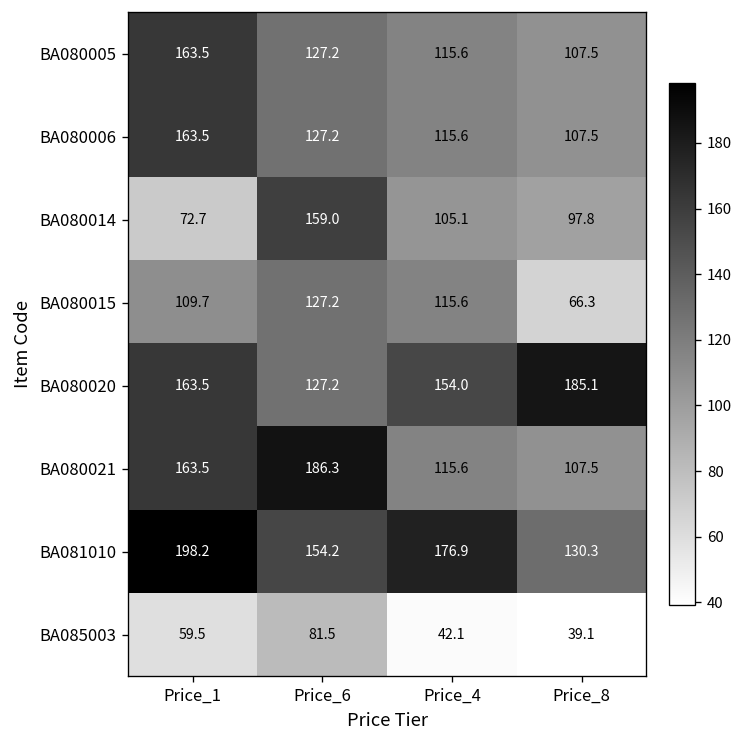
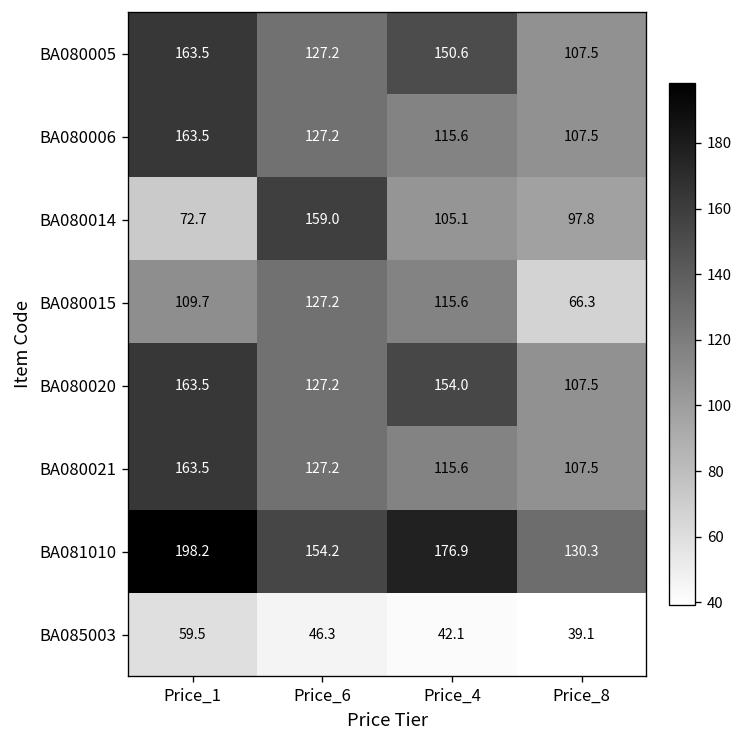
  {
    "BA080005": {
      "Price_1": 163.5,
      "Price_6": 127.2,
-     "Price_4": 115.6,
+     "Price_4": 150.6,
      "Price_8": 107.5
    },
    "BA080006": {
      "Price_1": 163.5,
      "Price_6": 127.2,
      "Price_4": 115.6,
      "Price_8": 107.5
    },
    "BA080014": {
      "Price_1": 72.7,
      "Price_6": 159.0,
      "Price_4": 105.1,
      "Price_8": 97.8
    },
    "BA080015": {
      "Price_1": 109.7,
      "Price_6": 127.2,
      "Price_4": 115.6,
      "Price_8": 66.3
    },
    "BA080020": {
      "Price_1": 163.5,
      "Price_6": 127.2,
      "Price_4": 154.0,
-     "Price_8": 185.1
+     "Price_8": 107.5
    },
    "BA080021": {
      "Price_1": 163.5,
-     "Price_6": 186.3,
+     "Price_6": 127.2,
      "Price_4": 115.6,
      "Price_8": 107.5
    },
    "BA081010": {
      "Price_1": 198.2,
      "Price_6": 154.2,
      "Price_4": 176.9,
      "Price_8": 130.3
    },
    "BA085003": {
      "Price_1": 59.5,
-     "Price_6": 81.5,
+     "Price_6": 46.3,
      "Price_4": 42.1,
      "Price_8": 39.1
    }
  }
